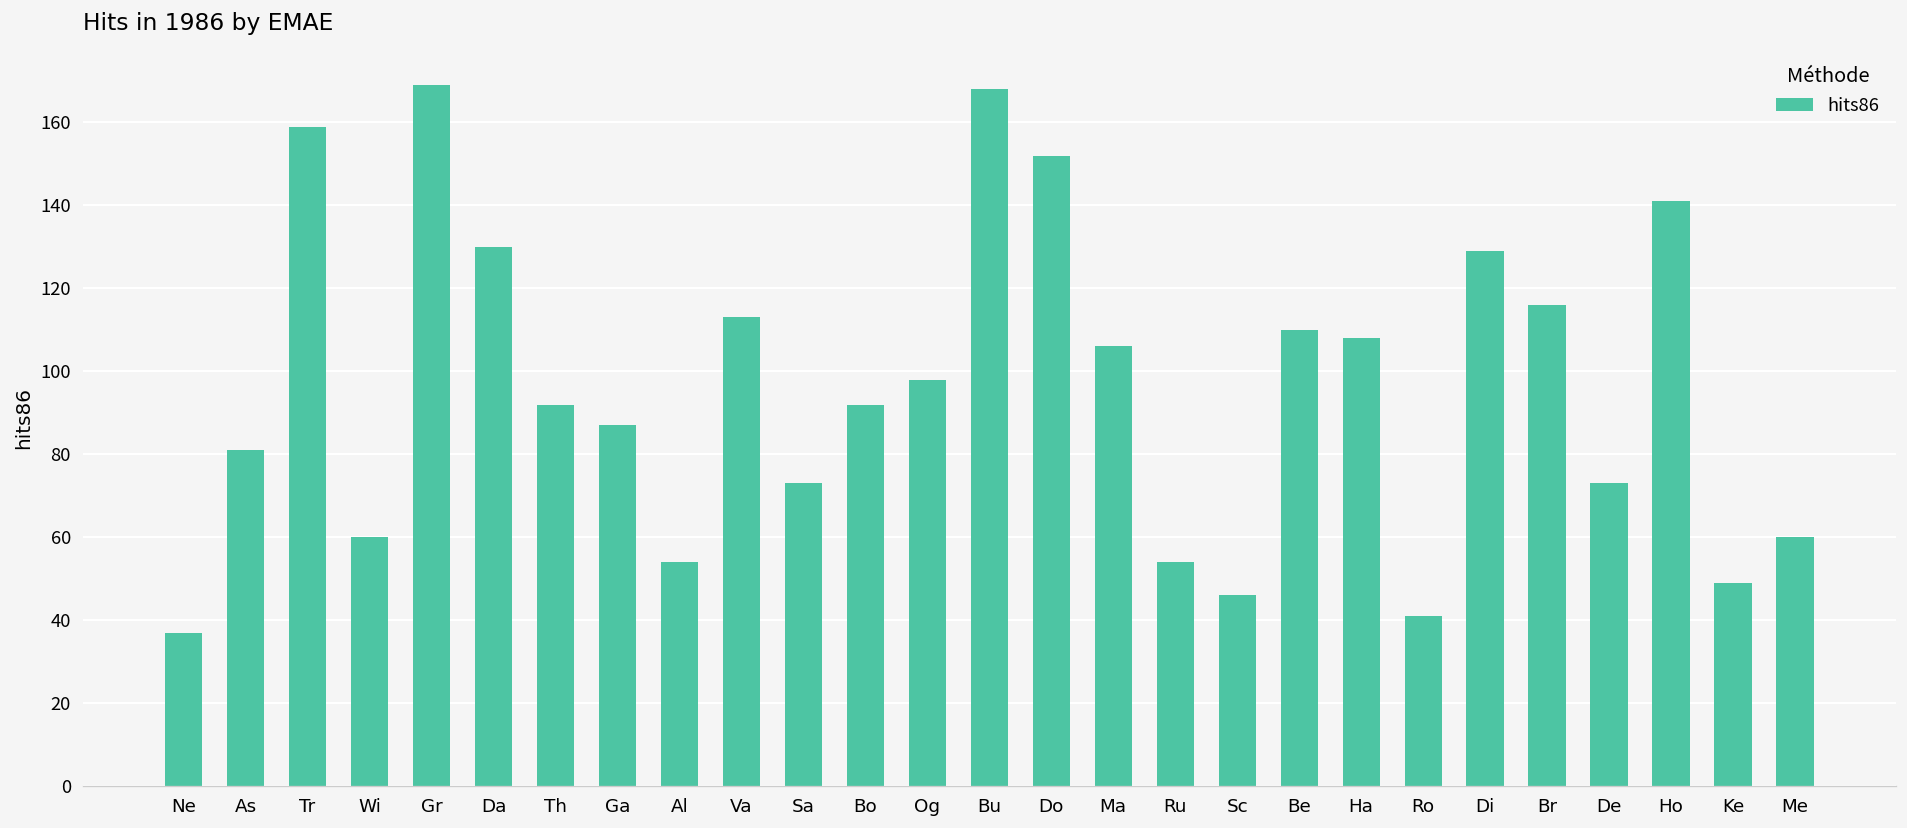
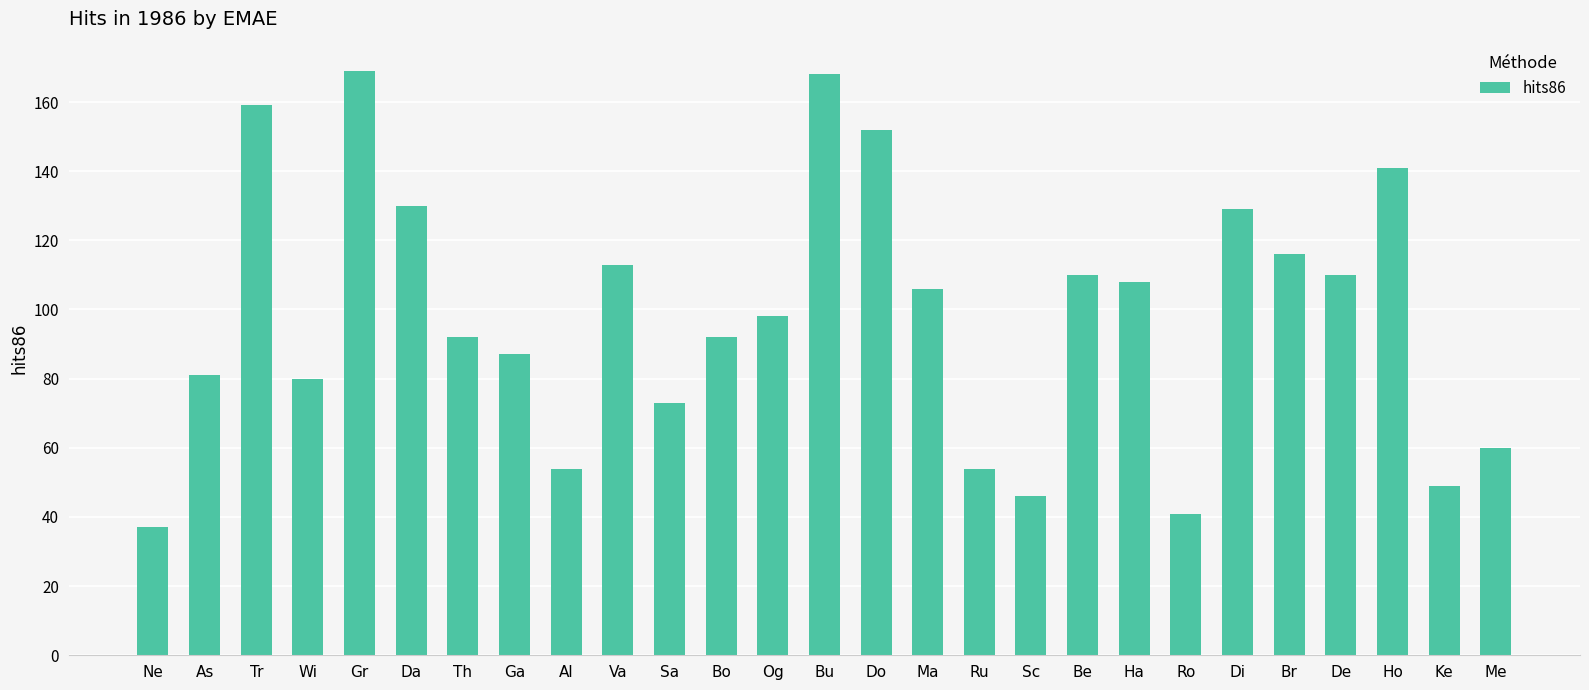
  {
    "Ne": 37,
    "As": 81,
    "Tr": 159,
-   "Wi": 60,
+   "Wi": 80,
    "Gr": 169,
    "Da": 130,
    "Th": 92,
    "Ga": 87,
    "Al": 54,
    "Va": 113,
    "Sa": 73,
    "Bo": 92,
    "Og": 98,
    "Bu": 168,
    "Do": 152,
    "Ma": 106,
    "Ru": 54,
    "Sc": 46,
    "Be": 110,
    "Ha": 108,
    "Ro": 41,
    "Di": 129,
    "Br": 116,
-   "De": 73,
+   "De": 110,
    "Ho": 141,
    "Ke": 49,
    "Me": 60
  }
